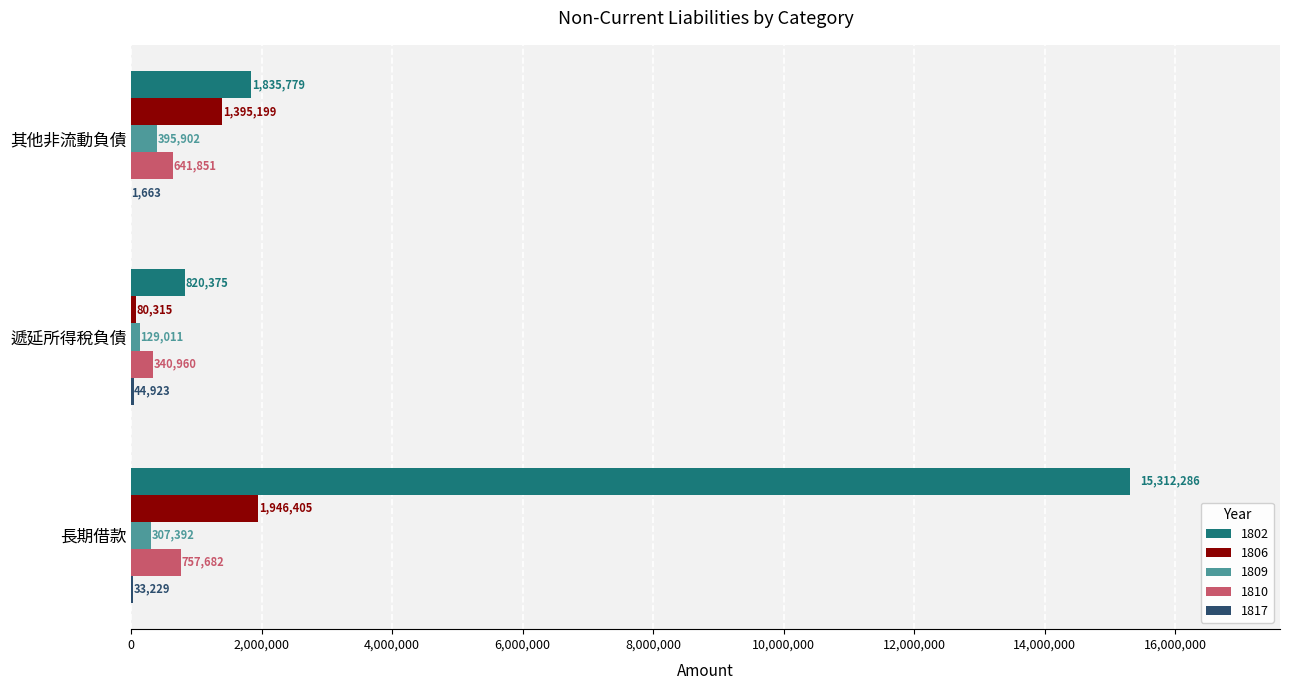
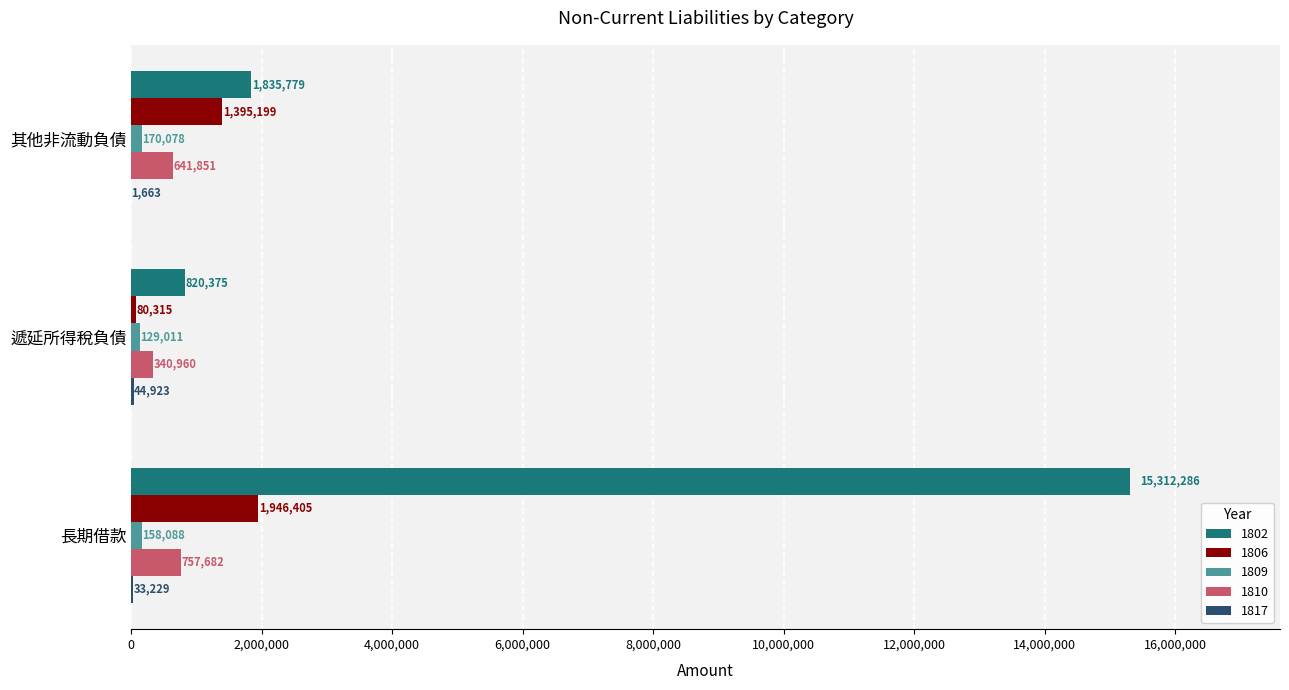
  {
    "1806": {
      "其他非流動負債": "1,395,199",
      "遞延所得稅負債": "80,315",
      "長期借款": "1,946,405"
    },
    "1809": {
-     "其他非流動負債": "395,902",
+     "其他非流動負債": "170,078",
      "遞延所得稅負債": "129,011",
-     "長期借款": "307,392"
+     "長期借款": "158,088"
    },
    "1810": {
      "其他非流動負債": "641,851",
      "遞延所得稅負債": "340,960",
      "長期借款": "757,682"
    }
  }
